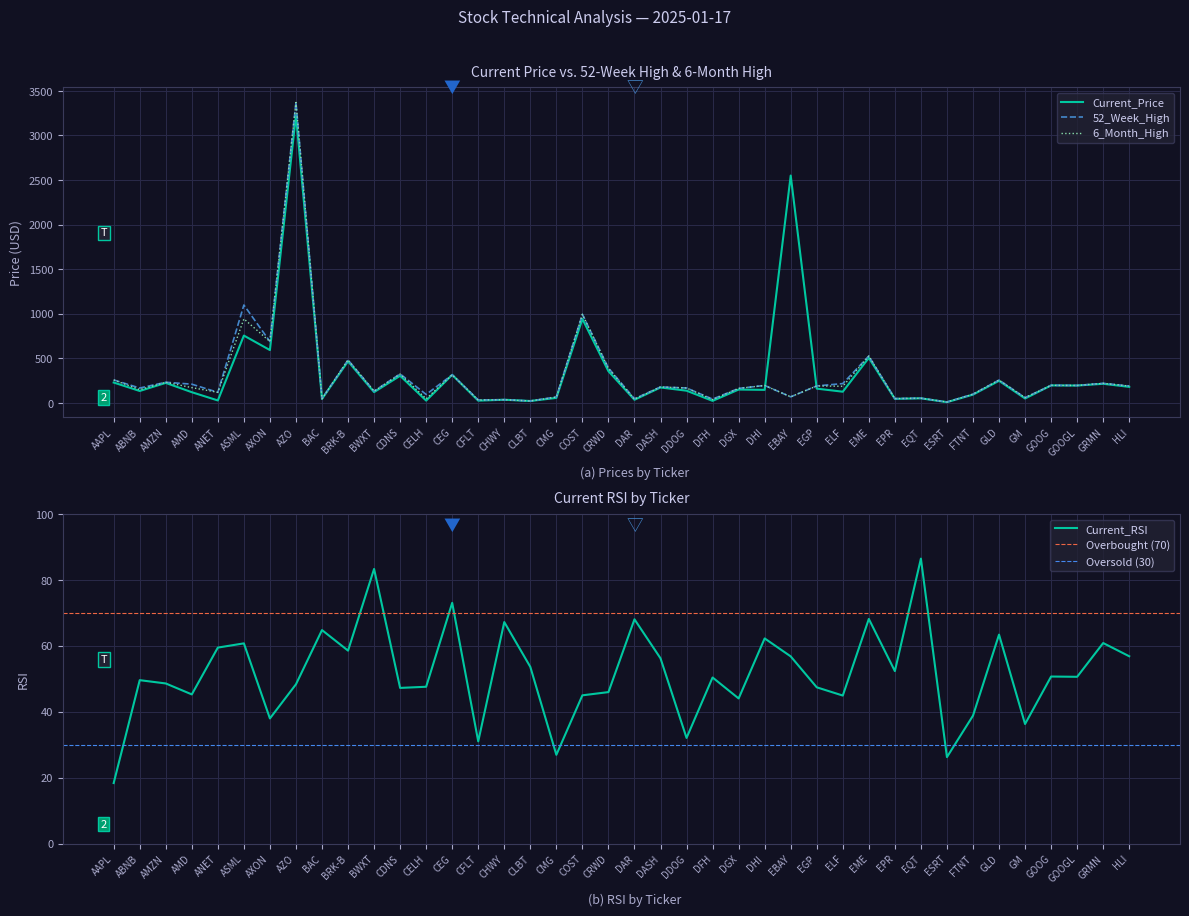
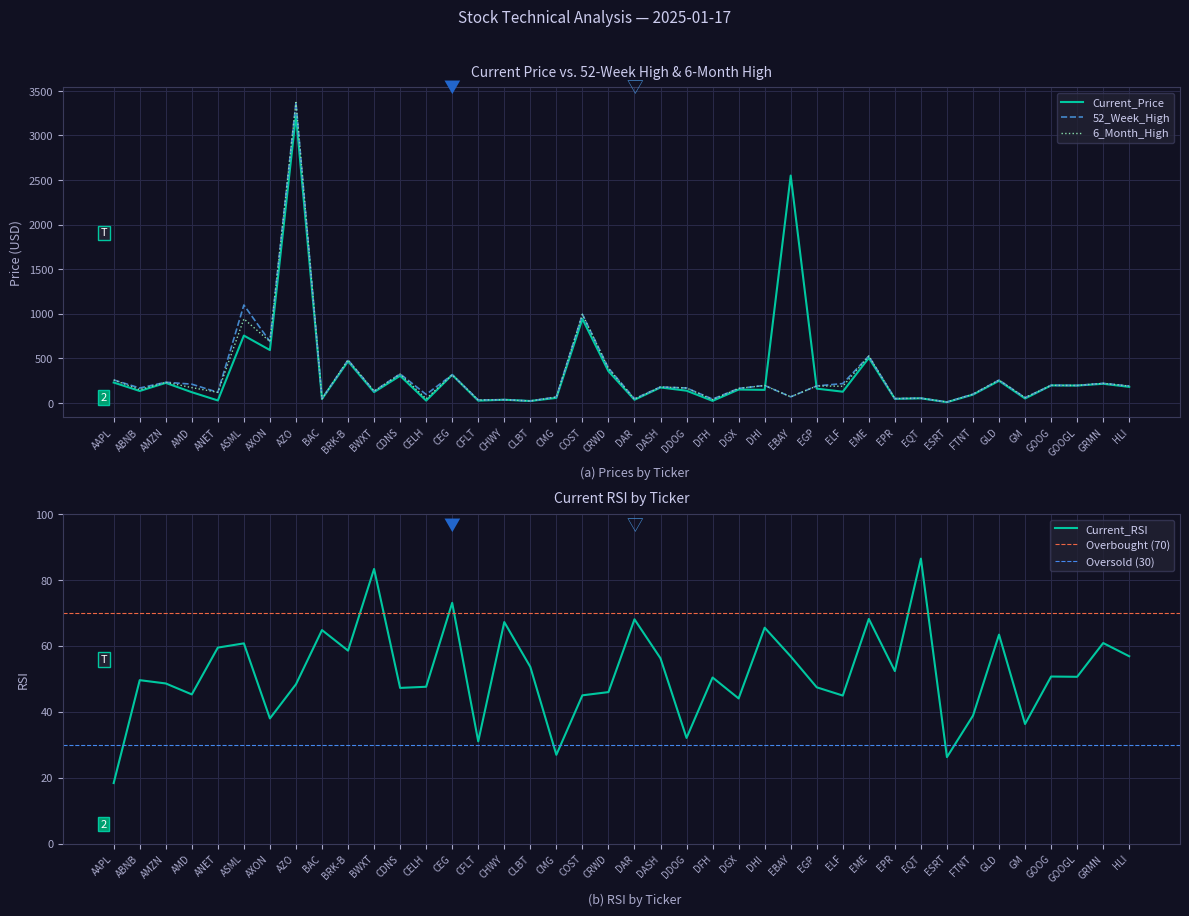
  {
    "Current Price vs. 52-Week High & 6-Month High": {
      "Current_Price": {
        "AMD": 100,
        "ANET": 0,
        "ASML": 800,
        "AXON": 600,
        "AZO": 3200,
        "COST": 900,
        "CRWD": 400,
        "DDOG": 100,
        "DHI": 100,
        "EBAY": 2600,
        "EGP": 200,
        "ELF": 100
      },
      "52_Week_High": {
        "AMD": 200,
        "ASML": 1100,
        "CELH": 100,
        "ELF": 200
      },
      "6_Month_High": {
        "AMD": 200,
        "ASML": 900,
        "ELF": 200
      }
    },
    "Current RSI by Ticker": {
      "AAPL": 18,
      "ABNB": 50,
      "AMZN": 49,
      "AMD": 45,
      "ANET": 59,
      "ASML": 61,
      "AXON": 38,
      "AZO": 48,
      "BAC": 65,
      "BRK-B": 59,
      "BWXT": 83,
      "CDNS": 47,
      "CELH": 48,
      "CEG": 73,
      "CFLT": 31,
      "CHWY": 67,
      "CLBT": 54,
      "CMG": 27,
      "COST": 45,
      "CRWD": 46,
      "DAR": 68,
      "DASH": 56,
      "DDOG": 32,
      "DFH": 50,
      "DGX": 44,
-     "DHI": 62,
+     "DHI": 66,
      "EBAY": 57,
      "EGP": 47,
      "ELF": 45,
      "EME": 68,
      "EPR": 52,
      "EQT": 86,
      "ESRT": 26,
      "FTNT": 39,
      "GLD": 63,
      "GM": 36,
      "GOOG": 51,
      "GOOGL": 51,
      "GRMN": 61,
      "HLI": 57
    }
  }
